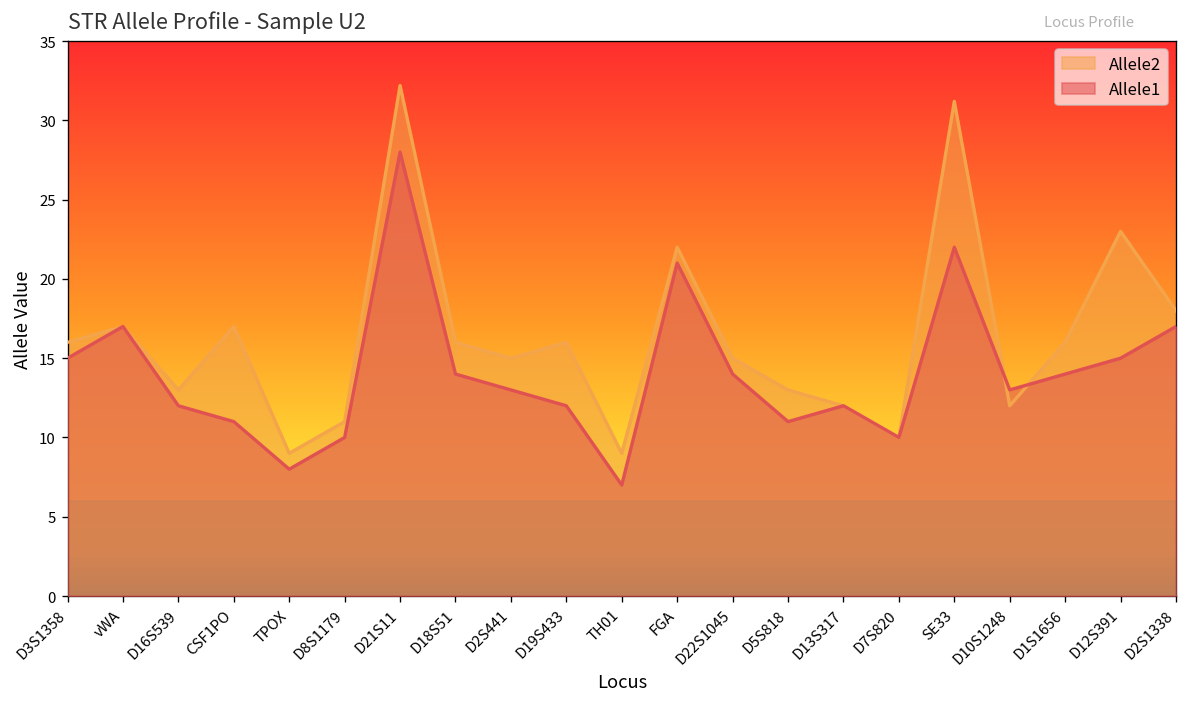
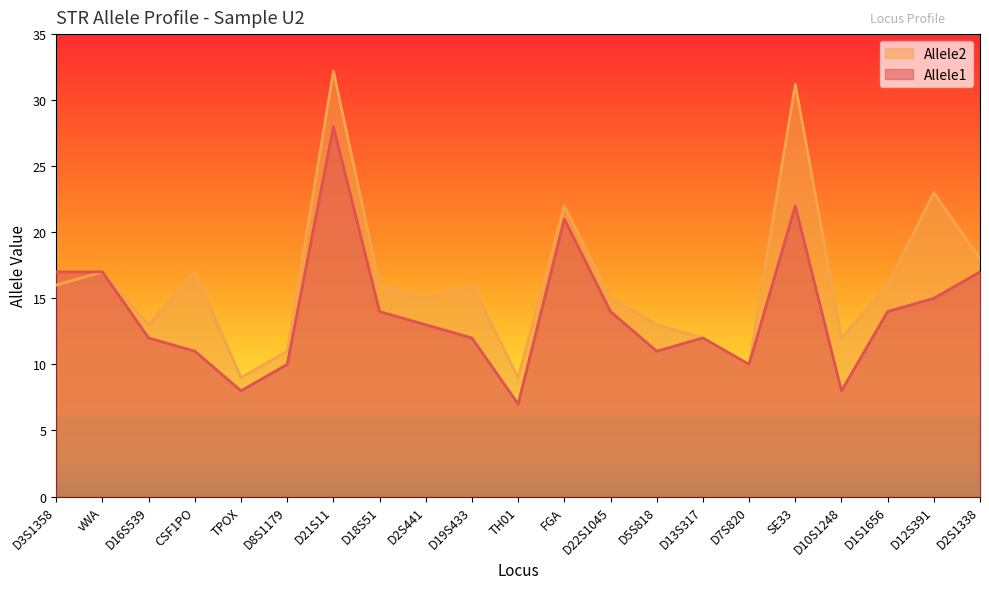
  {
    "Allele2": {
      "D3S1358": 16,
      "D16S539": 13,
      "CSF1PO": 17,
      "TPOX": 9,
      "D8S1179": 11,
      "D21S11": 32.2,
      "D18S51": 16,
      "D2S441": 15,
      "D19S433": 16,
      "TH01": 9,
      "FGA": 22,
      "D22S1045": 15,
      "D5S818": 13,
      "SE33": 31.2,
      "D10S1248": 12,
      "D1S1656": 16,
      "D12S391": 23,
      "D2S1338": 18
    },
    "Allele1": {
-     "D3S1358": 15,
+     "D3S1358": 17,
      "D16S539": 12,
      "CSF1PO": 11,
      "TPOX": 8,
      "D8S1179": 10,
      "D21S11": 28,
      "D18S51": 14,
      "D2S441": 13,
      "D19S433": 12,
      "TH01": 7,
      "FGA": 21,
      "D22S1045": 14,
      "D5S818": 11,
      "SE33": 22,
-     "D10S1248": 13,
+     "D10S1248": 8,
      "D1S1656": 14,
      "D12S391": 15,
      "D2S1338": 17
    }
  }
